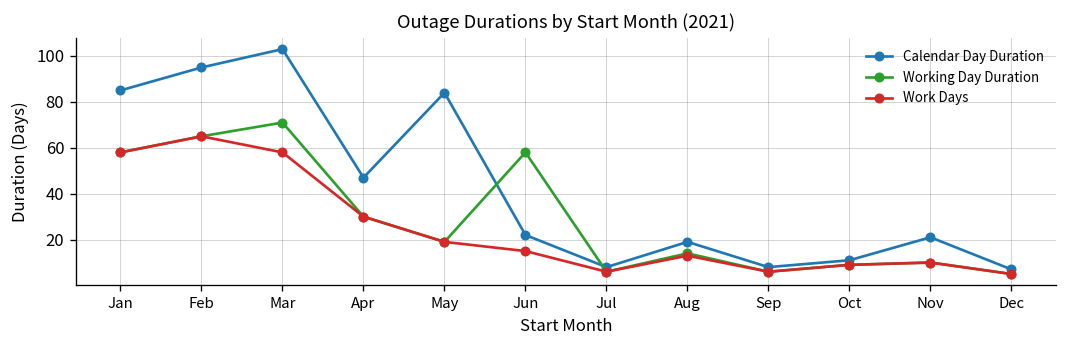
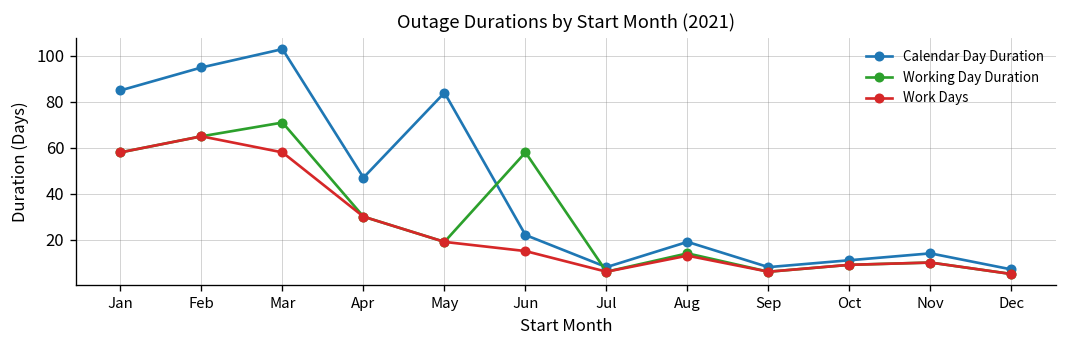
  {
    "Calendar Day Duration": {
      "Jan": 85,
      "Feb": 95,
      "Mar": 103,
      "Apr": 47,
      "May": 84,
      "Jun": 22,
      "Jul": 8,
      "Aug": 19,
      "Sep": 8,
      "Oct": 11,
-     "Nov": 21,
+     "Nov": 14,
      "Dec": 7
    },
    "Working Day Duration": {
      "Mar": 71,
      "Jun": 58
    },
    "Work Days": {
      "Mar": 58,
      "Jun": 15
    }
  }
